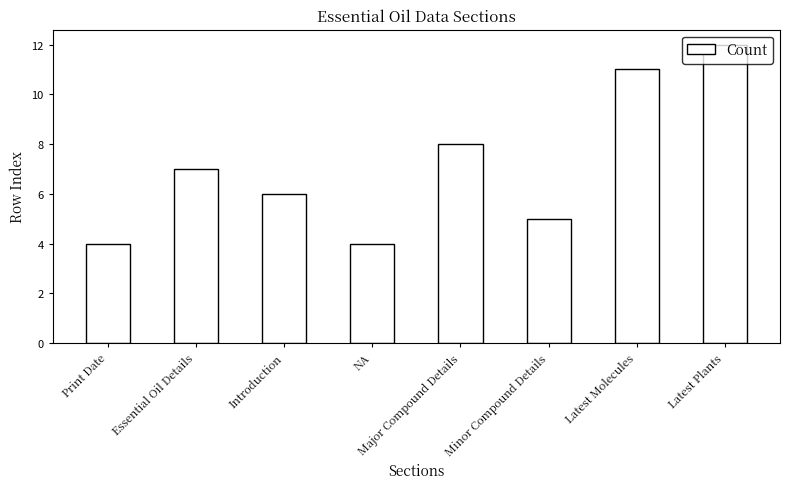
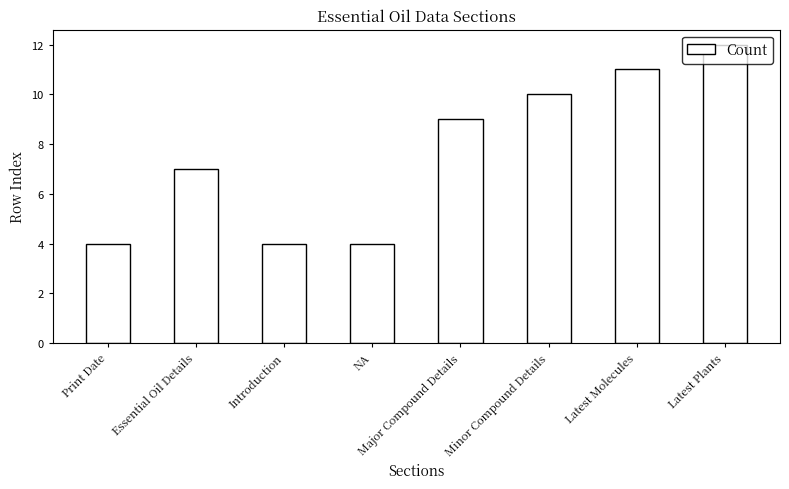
  {
    "Print Date": 4,
    "Essential Oil Details": 7,
-   "Introduction": 6,
+   "Introduction": 4,
    "NA": 4,
-   "Major Compound Details": 8,
-   "Minor Compound Details": 5,
+   "Major Compound Details": 9,
+   "Minor Compound Details": 10,
    "Latest Molecules": 11
  }
